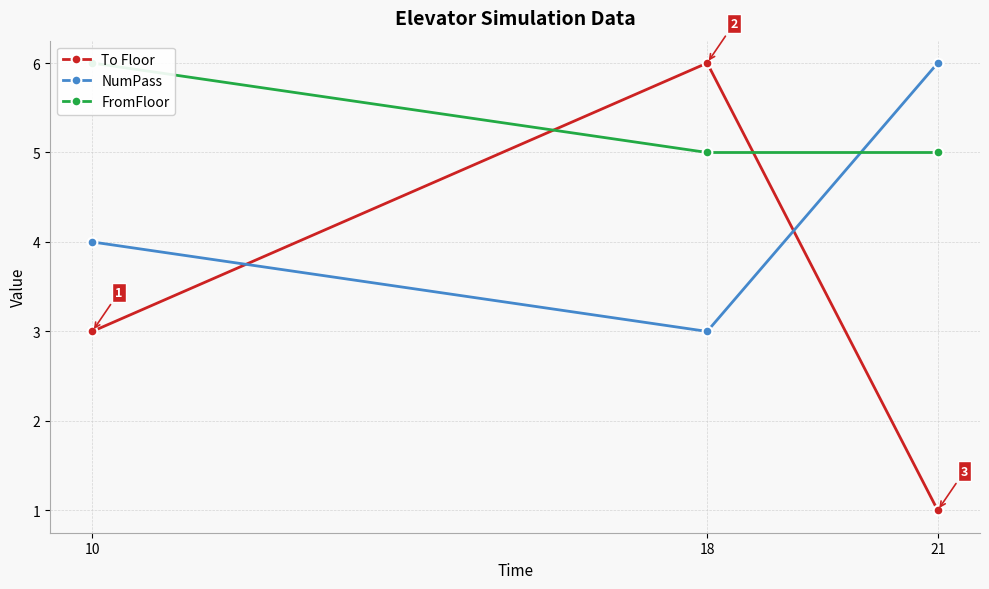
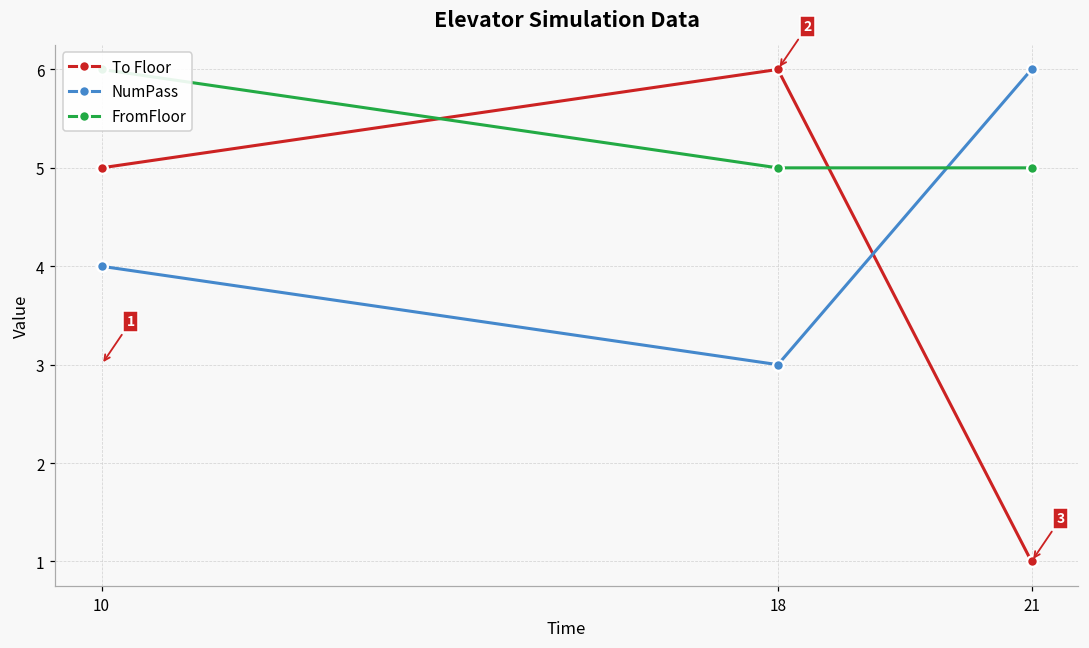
  {
    "To Floor": {
-     "10": 3,
+     "10": 5,
      "18": 6,
      "21": 1
    },
    "NumPass": {
      "10": 4,
      "18": 3,
      "21": 6
    },
    "FromFloor": {
      "18": 5,
      "21": 5
    }
  }
